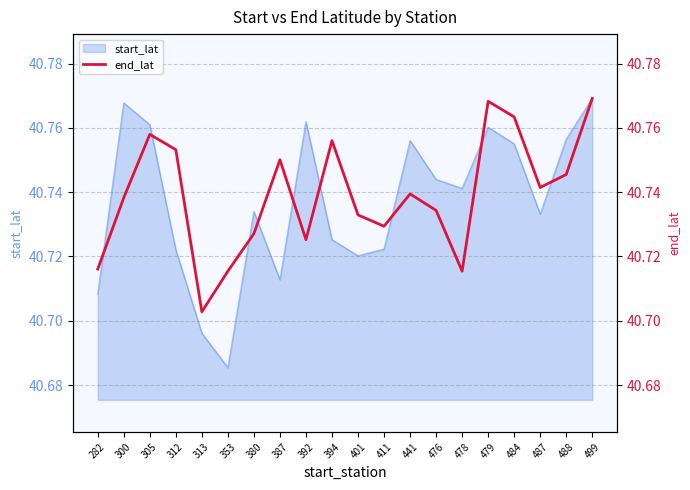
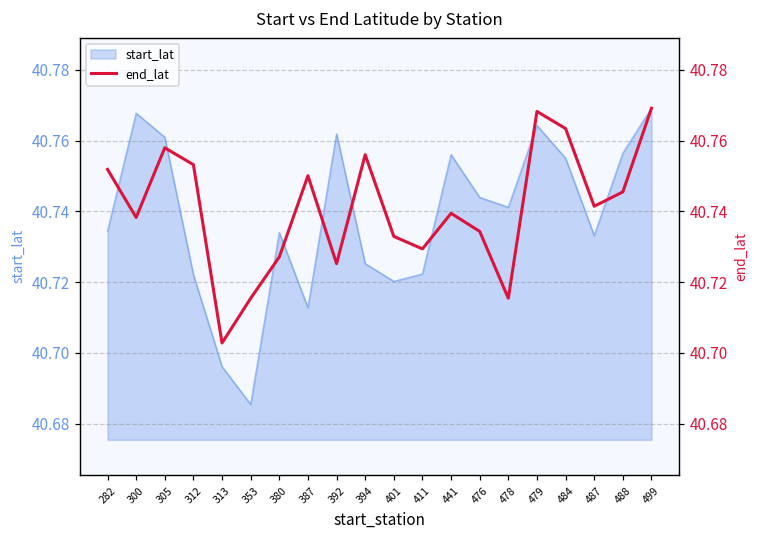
  {
    "start_lat": {
-     "282": 40.708,
+     "282": 40.734,
      "300": 40.768,
      "305": 40.761,
      "312": 40.722,
      "313": 40.696,
      "353": 40.685,
      "380": 40.734,
      "387": 40.713,
      "392": 40.762,
      "394": 40.725,
      "401": 40.720,
      "411": 40.722,
      "441": 40.756,
      "476": 40.744,
      "478": 40.741,
-     "479": 40.760,
+     "479": 40.764,
      "484": 40.755,
      "487": 40.733,
      "488": 40.756,
      "499": 40.769
    },
    "end_lat": {
-     "282": 40.716,
+     "282": 40.752,
      "300": 40.738,
      "305": 40.758,
      "312": 40.753,
      "313": 40.703,
      "353": 40.715,
      "380": 40.727,
      "387": 40.750,
      "392": 40.725,
      "394": 40.756,
      "401": 40.733,
      "411": 40.729,
      "441": 40.739,
      "476": 40.734,
      "478": 40.715,
      "479": 40.768,
      "484": 40.763,
      "487": 40.741,
      "488": 40.745,
      "499": 40.769
    }
  }
